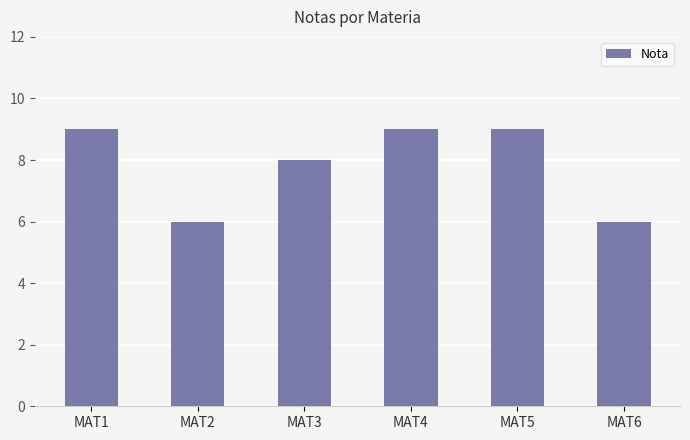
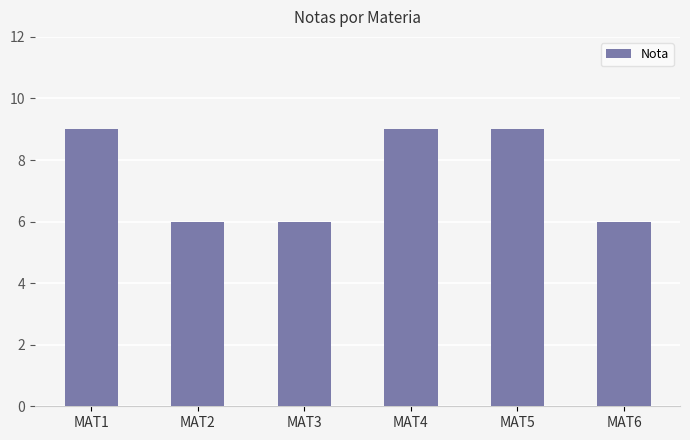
  {
    "MAT1": 9,
    "MAT2": 6,
-   "MAT3": 8,
+   "MAT3": 6,
    "MAT4": 9,
    "MAT5": 9,
    "MAT6": 6
  }
